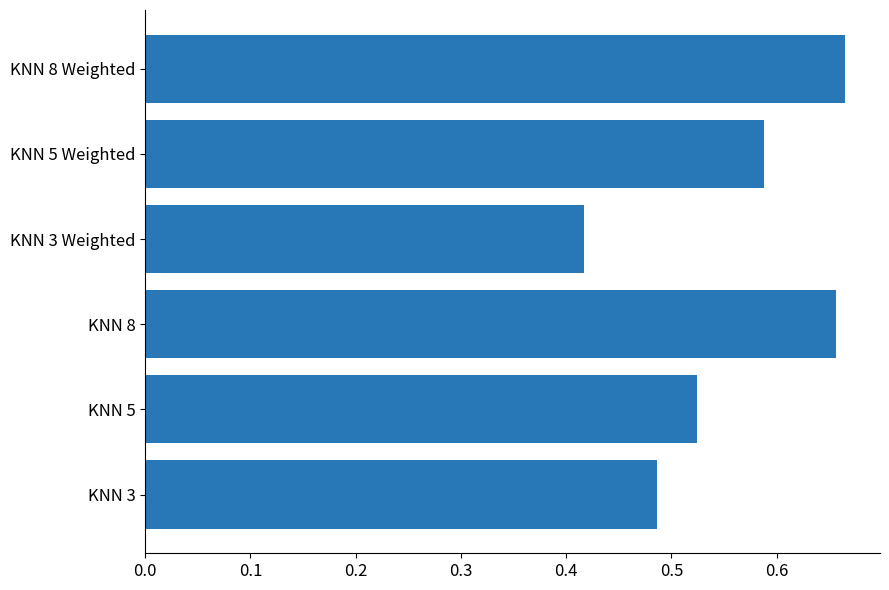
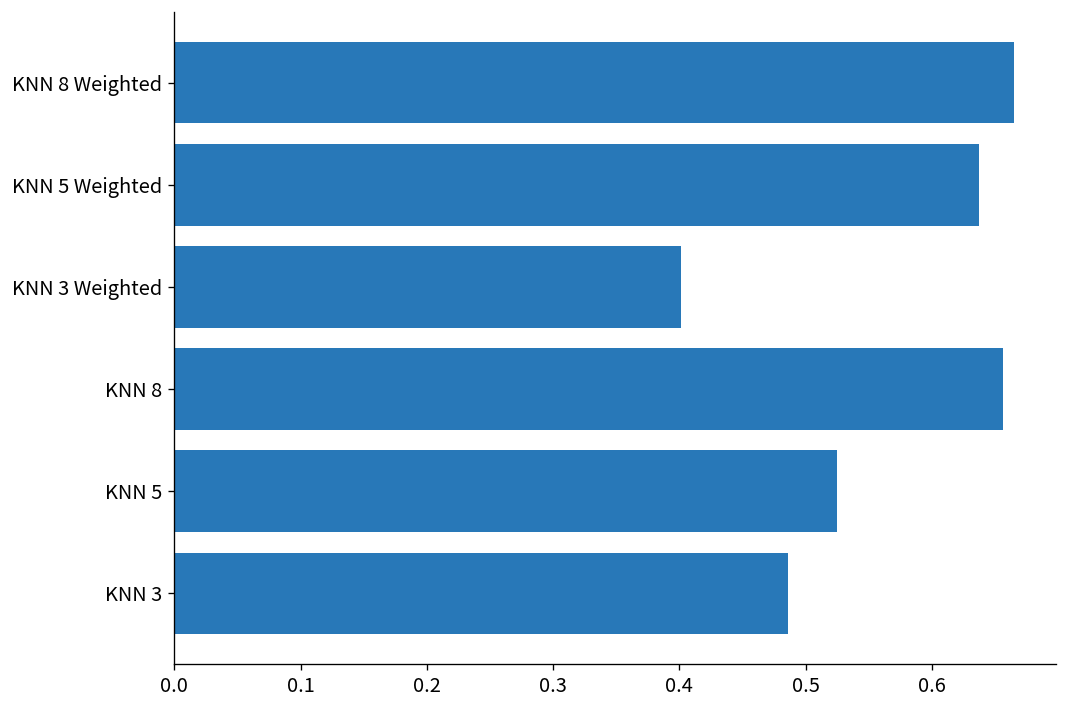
  {
    "KNN 8 Weighted": 0.665,
-   "KNN 5 Weighted": 0.588,
-   "KNN 3 Weighted": 0.417,
+   "KNN 5 Weighted": 0.638,
+   "KNN 3 Weighted": 0.401,
    "KNN 8": 0.657,
    "KNN 5": 0.525,
    "KNN 3": 0.486
  }
